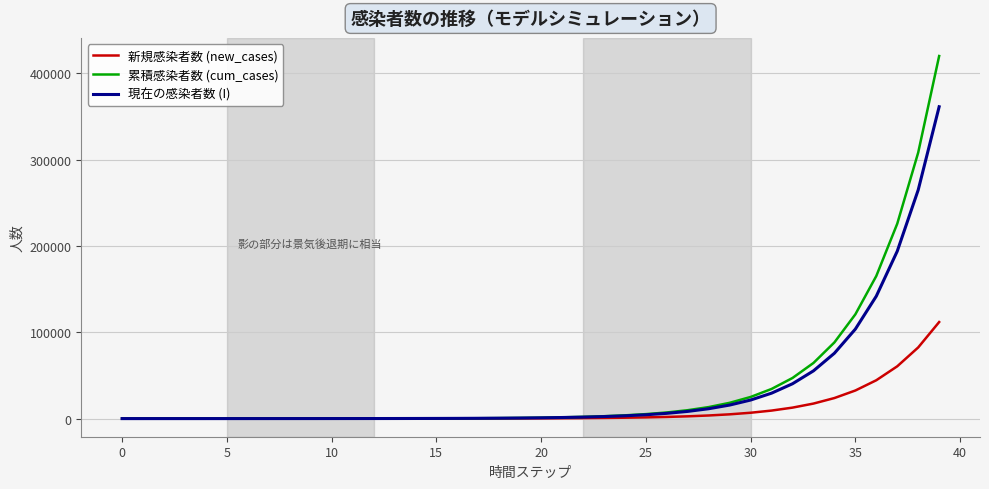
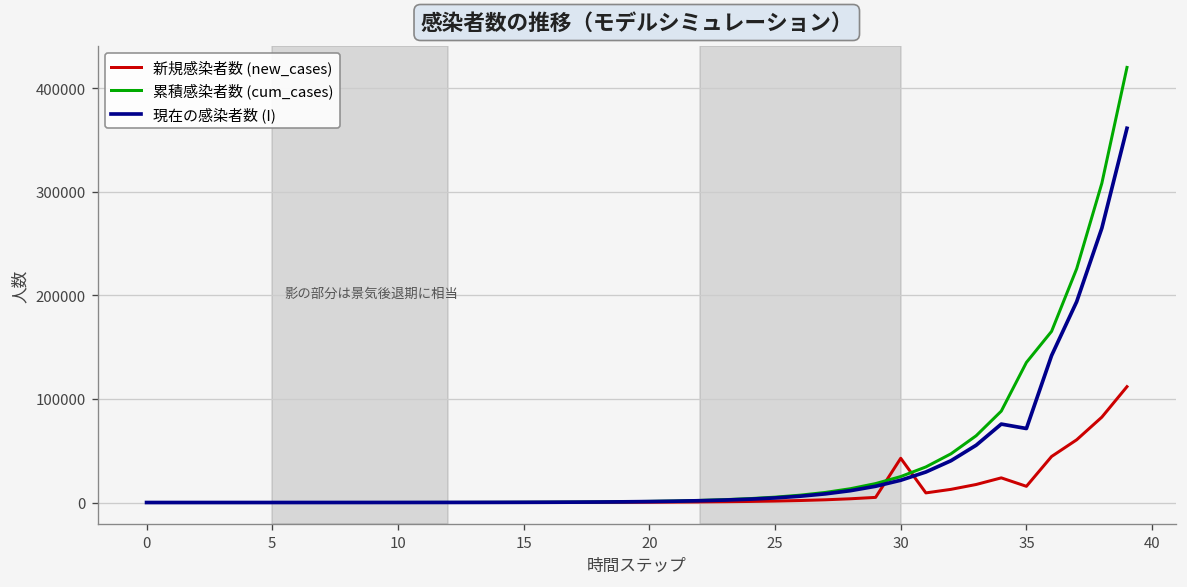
  {
    "新規感染者数 (new_cases)": {
      "25": 0,
-     "30": 10000,
-     "35": 30000
+     "30": 40000,
+     "35": 20000
    },
    "累積感染者数 (cum_cases)": {
      "30": 30000,
-     "35": 120000
+     "35": 140000
    },
    "現在の感染者数 (I)": {
      "30": 20000,
-     "35": 100000
+     "35": 70000
    }
  }
